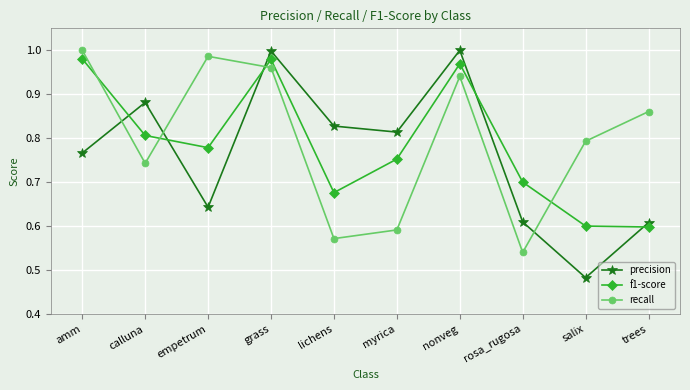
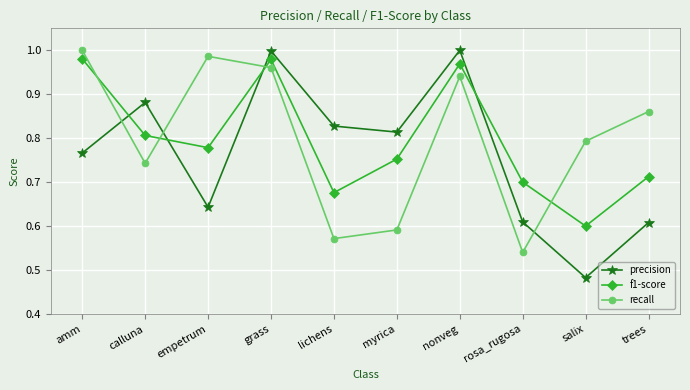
  {
    "precision": {
      "amm": 0.77,
      "calluna": 0.88,
      "empetrum": 0.64,
      "grass": 1.00,
      "lichens": 0.83,
      "myrica": 0.81,
      "nonveg": 1.00,
      "rosa_rugosa": 0.61,
      "salix": 0.48,
      "trees": 0.61
    },
    "f1-score": {
      "amm": 0.98,
      "calluna": 0.81,
      "empetrum": 0.78,
      "grass": 0.98,
      "lichens": 0.68,
      "myrica": 0.75,
      "nonveg": 0.97,
      "rosa_rugosa": 0.70,
      "salix": 0.60,
-     "trees": 0.60
+     "trees": 0.71
    },
    "recall": {
      "amm": 1.00,
      "calluna": 0.74,
      "empetrum": 0.99,
      "grass": 0.96,
      "lichens": 0.57,
      "myrica": 0.59,
      "nonveg": 0.94,
      "rosa_rugosa": 0.54,
      "salix": 0.79,
      "trees": 0.86
    }
  }
